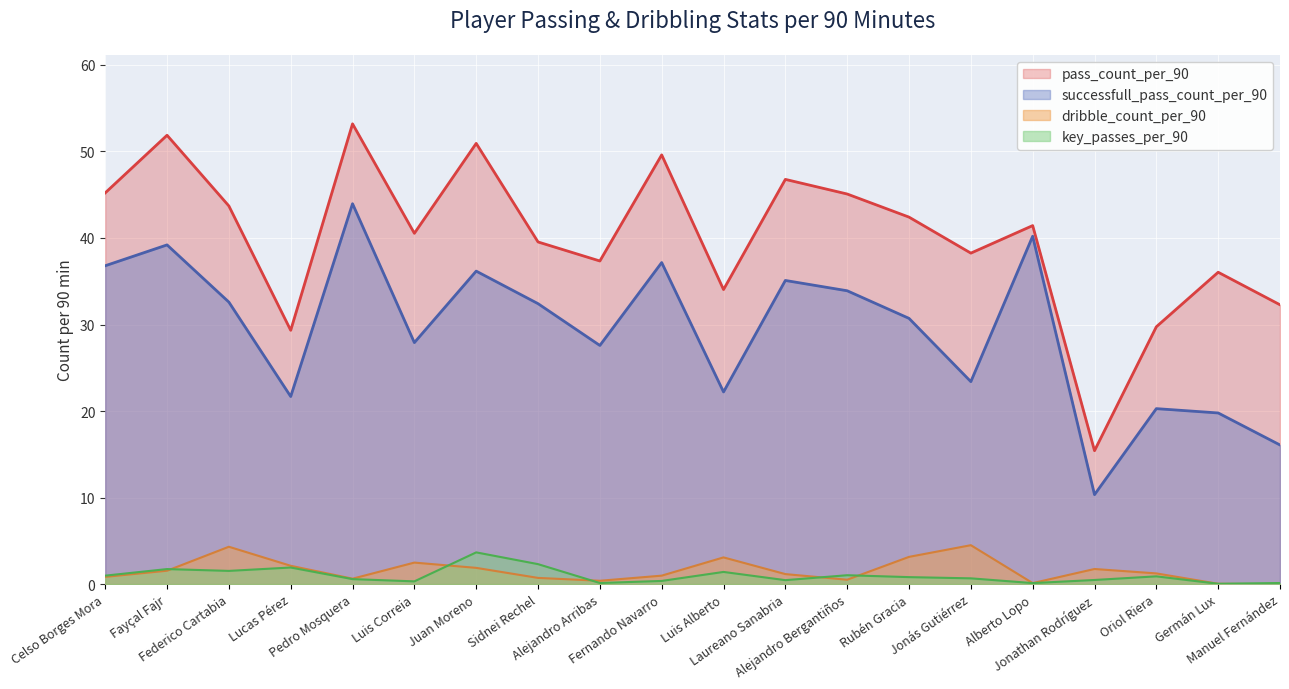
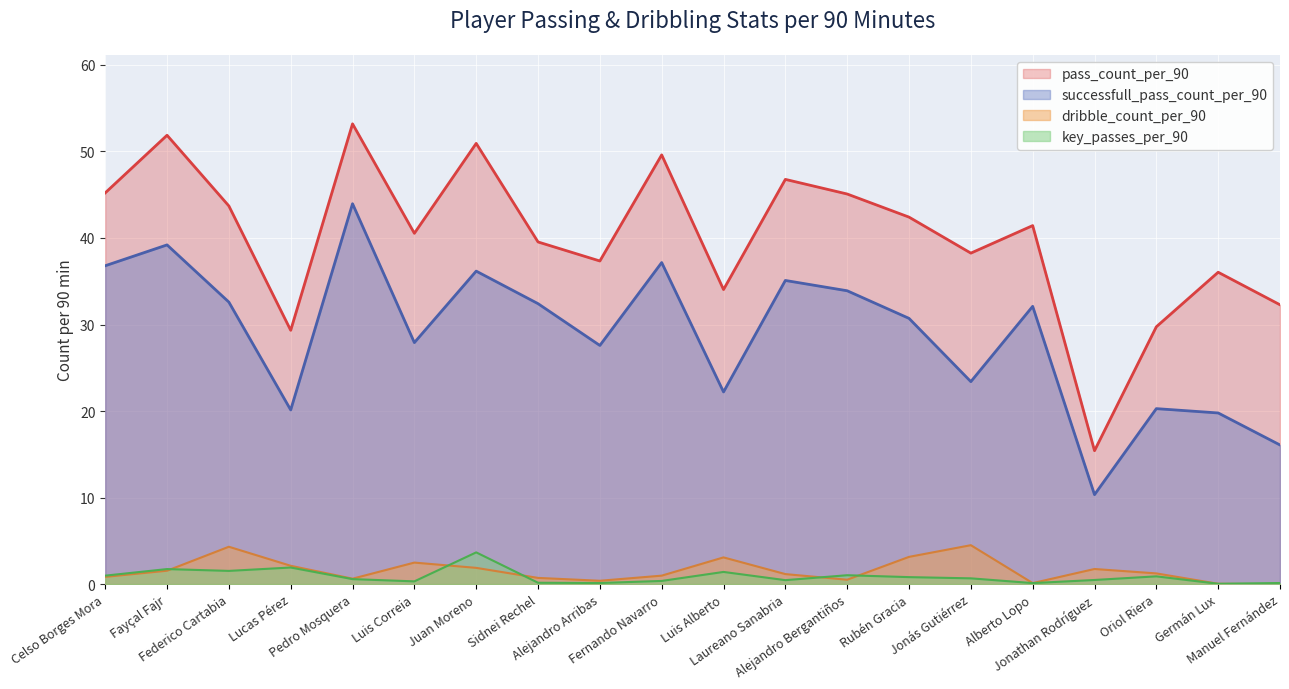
  {
    "successfull_pass_count_per_90": {
      "Celso Borges Mora": 37,
      "Fayçal Fajr": 39,
      "Federico Cartabia": 33,
-     "Lucas Pérez": 22,
+     "Lucas Pérez": 20,
      "Pedro Mosquera": 44,
      "Luis Correia": 28,
      "Juan Moreno": 36,
      "Sidnei Rechel": 32,
      "Alejandro Arribas": 28,
      "Fernando Navarro": 37,
      "Luis Alberto": 22,
      "Laureano Sanabria": 35,
      "Alejandro Bergantiños": 34,
      "Rubén Gracia": 31,
      "Jonás Gutiérrez": 23,
-     "Alberto Lopo": 40,
+     "Alberto Lopo": 32,
      "Jonathan Rodríguez": 10,
      "Oriol Riera": 20,
      "Germán Lux": 20,
      "Manuel Fernández": 16
    },
    "key_passes_per_90": {
      "Federico Cartabia": 2,
      "Luis Correia": 0,
      "Juan Moreno": 4,
-     "Sidnei Rechel": 2,
+     "Sidnei Rechel": 0,
      "Fernando Navarro": 0,
      "Luis Alberto": 1,
      "Laureano Sanabria": 0,
      "Alejandro Bergantiños": 1,
      "Rubén Gracia": 1,
      "Jonás Gutiérrez": 1,
      "Jonathan Rodríguez": 0,
      "Oriol Riera": 1
    }
  }
